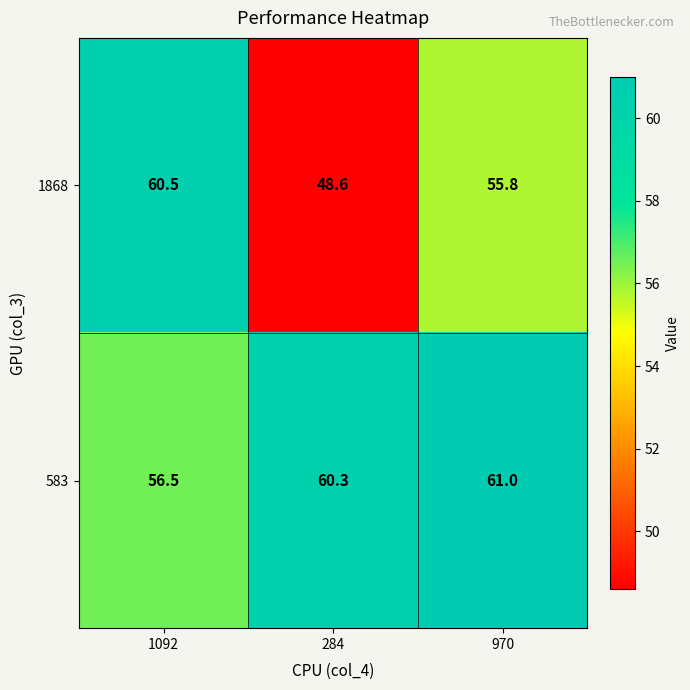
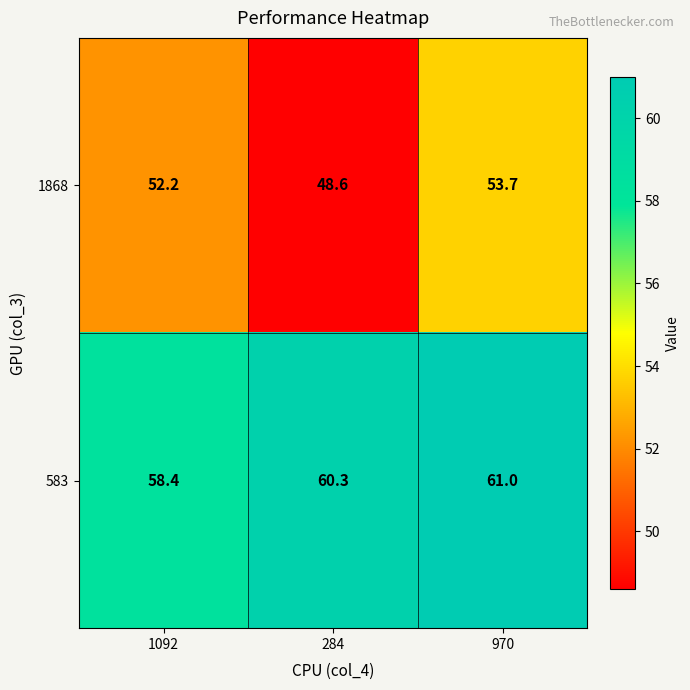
  {
    "1868": {
-     "1092": 60.5,
+     "1092": 52.2,
      "284": 48.6,
-     "970": 55.8
+     "970": 53.7
    },
    "583": {
-     "1092": 56.5,
+     "1092": 58.4,
      "284": 60.3,
      "970": 61.0
    }
  }
